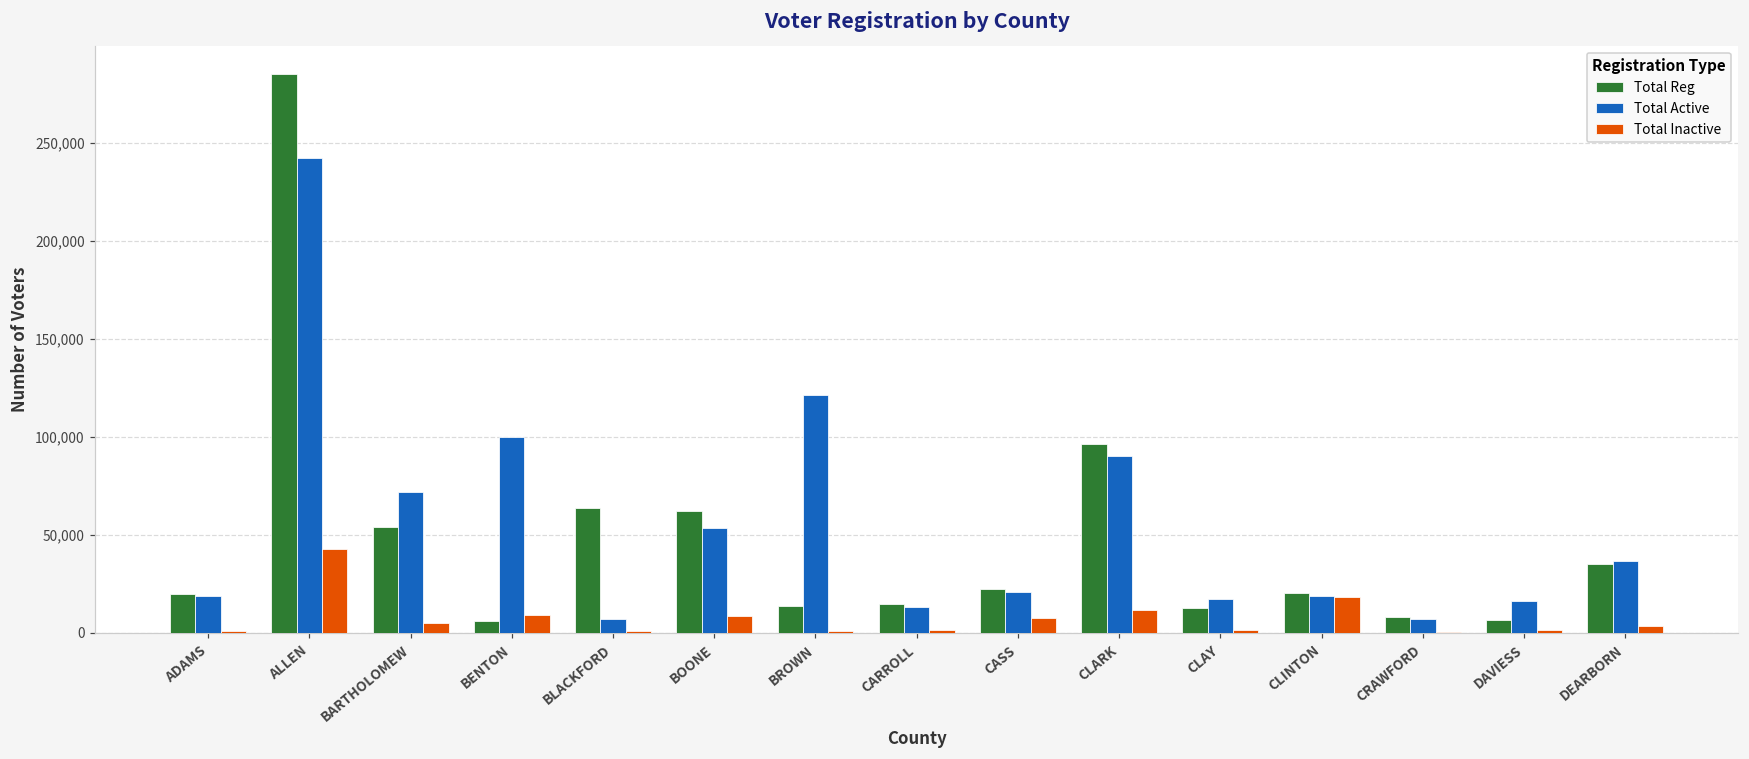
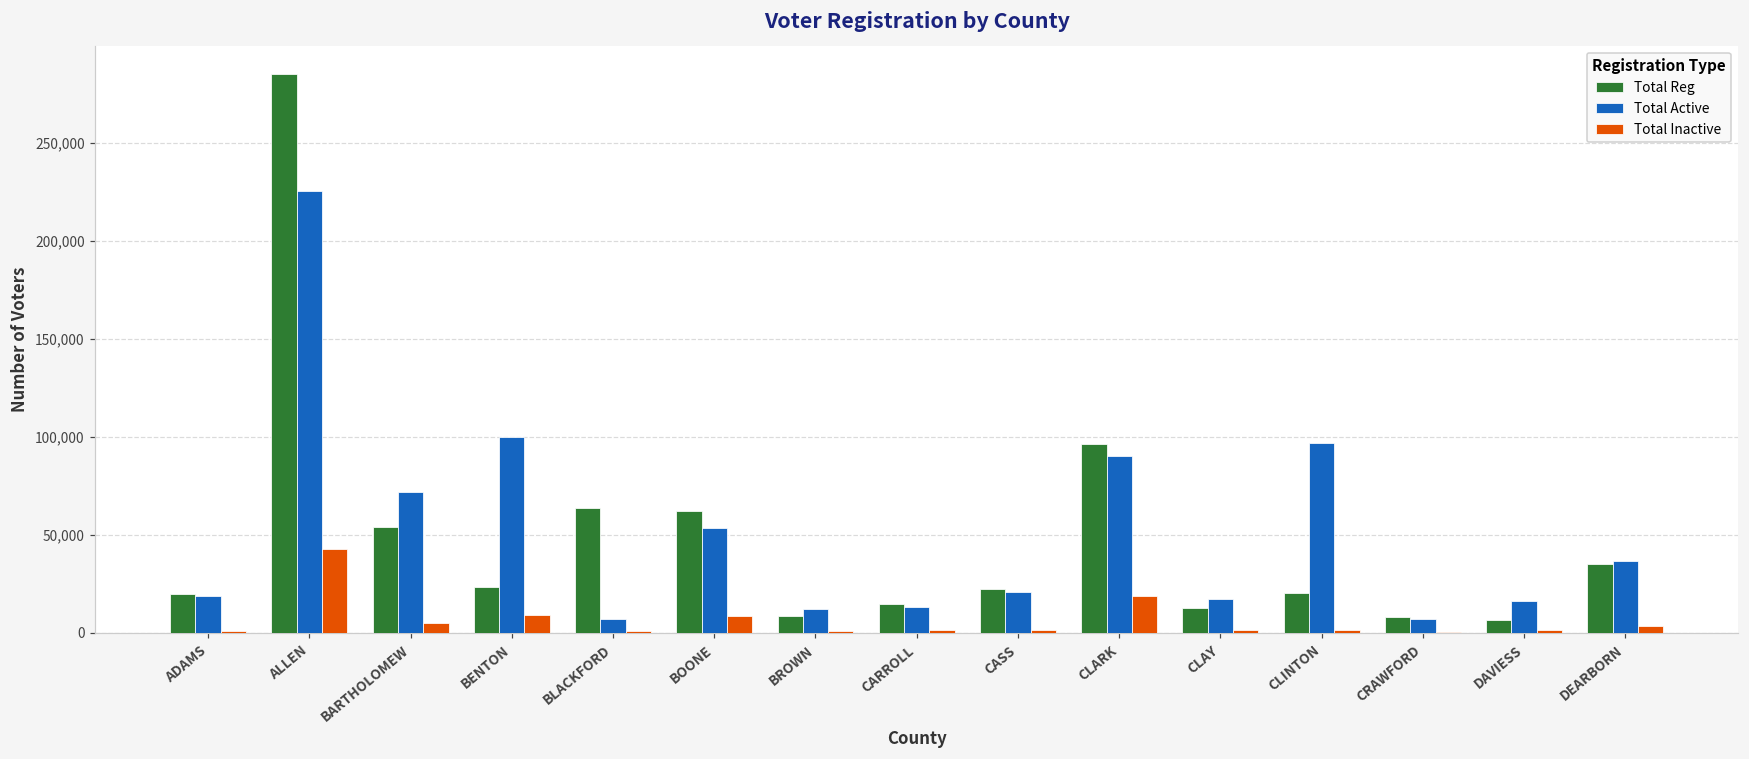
  {
    "Total Reg": {
      "ADAMS": "20,000",
      "ALLEN": "285,000",
      "BARTHOLOMEW": "54,000",
-     "BENTON": "6,000",
+     "BENTON": "23,000",
      "BLACKFORD": "64,000",
      "BOONE": "62,000",
-     "BROWN": "14,000",
+     "BROWN": "9,000",
      "CARROLL": "15,000",
      "CASS": "23,000",
      "CLARK": "96,000",
      "CLAY": "13,000",
      "CLINTON": "20,000",
      "CRAWFORD": "8,000",
      "DAVIESS": "7,000",
      "DEARBORN": "35,000"
    },
    "Total Active": {
      "ADAMS": "19,000",
-     "ALLEN": "242,000",
+     "ALLEN": "225,000",
      "BARTHOLOMEW": "72,000",
      "BENTON": "100,000",
      "BLACKFORD": "7,000",
      "BOONE": "54,000",
-     "BROWN": "121,000",
+     "BROWN": "12,000",
      "CARROLL": "13,000",
      "CASS": "21,000",
      "CLARK": "90,000",
      "CLAY": "17,000",
-     "CLINTON": "19,000",
+     "CLINTON": "97,000",
      "CRAWFORD": "7,000",
      "DAVIESS": "16,000",
      "DEARBORN": "37,000"
    },
    "Total Inactive": {
      "ALLEN": "43,000",
      "BARTHOLOMEW": "5,000",
      "BENTON": "9,000",
      "BOONE": "8,000",
      "CARROLL": "2,000",
-     "CASS": "8,000",
-     "CLARK": "11,000",
+     "CASS": "2,000",
+     "CLARK": "19,000",
      "CLAY": "1,000",
-     "CLINTON": "18,000",
+     "CLINTON": "2,000",
      "DAVIESS": "1,000",
      "DEARBORN": "4,000"
    }
  }
